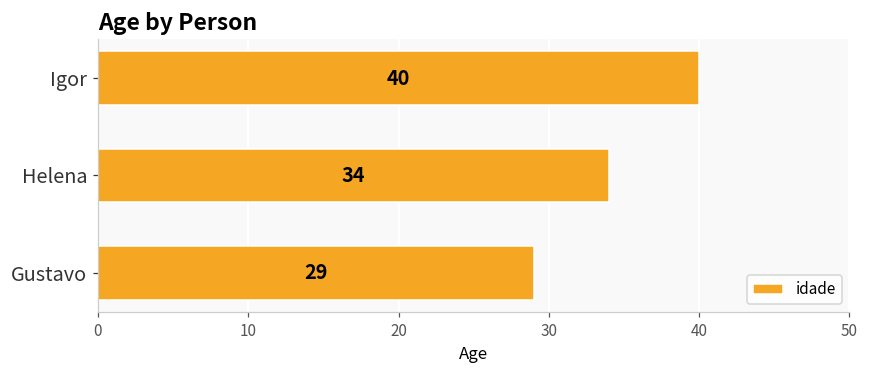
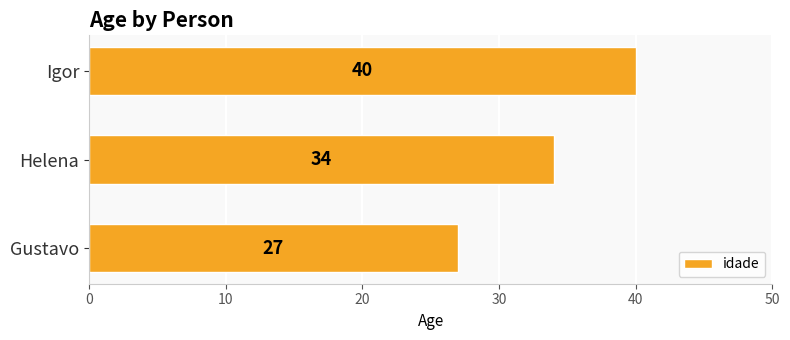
  {
    "Igor": 40,
    "Helena": 34,
-   "Gustavo": 29
+   "Gustavo": 27
  }
